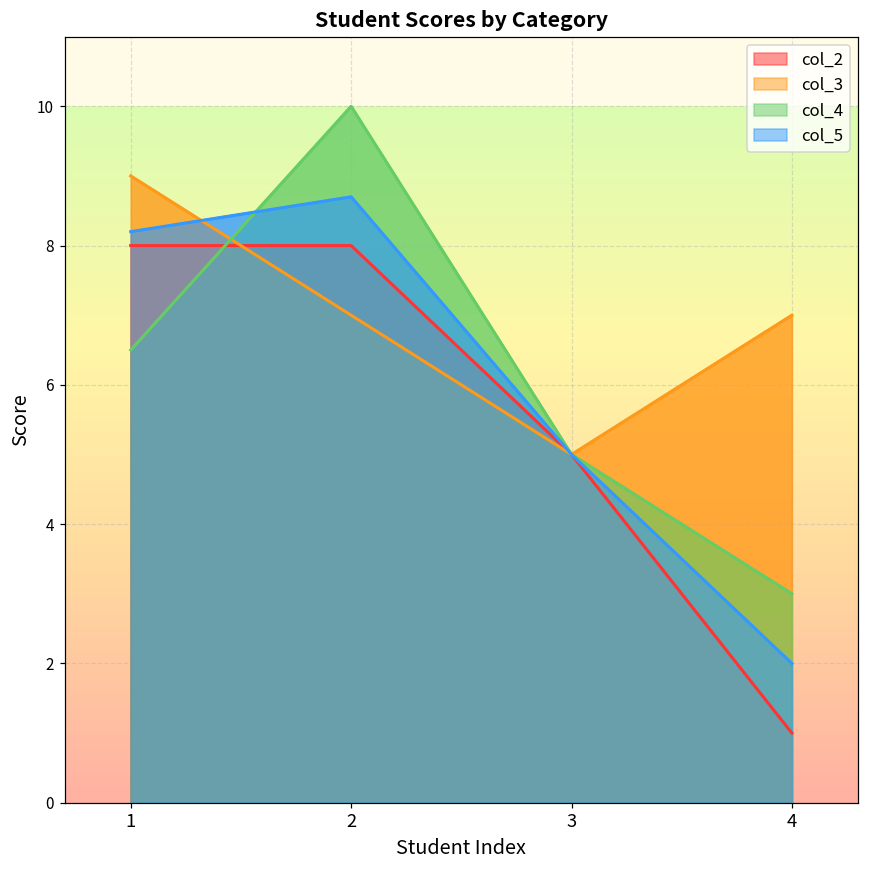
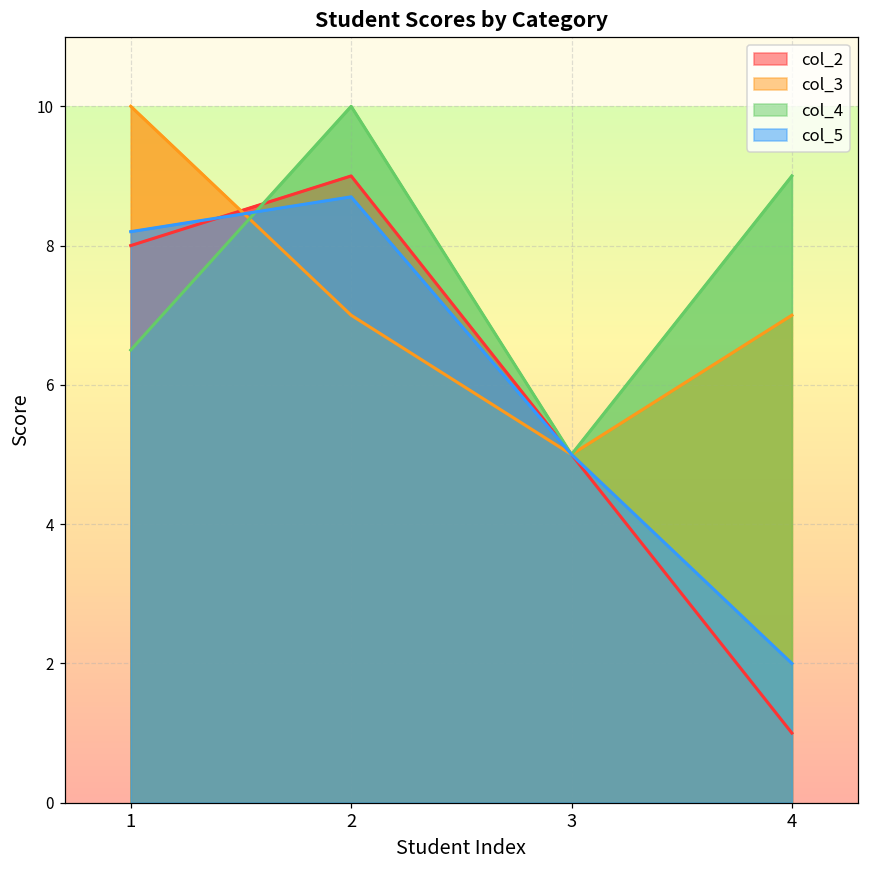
  {
    "col_2": {
      "1": 8,
-     "2": 8,
+     "2": 9,
      "4": 1
    },
    "col_3": {
-     "1": 9,
+     "1": 10,
      "2": 7,
      "4": 7
    },
    "col_4": {
      "1": 6.5,
      "2": 10,
-     "4": 3
+     "4": 9
    },
    "col_5": {
      "1": 8.2,
      "2": 8.7,
      "4": 2
    }
  }
